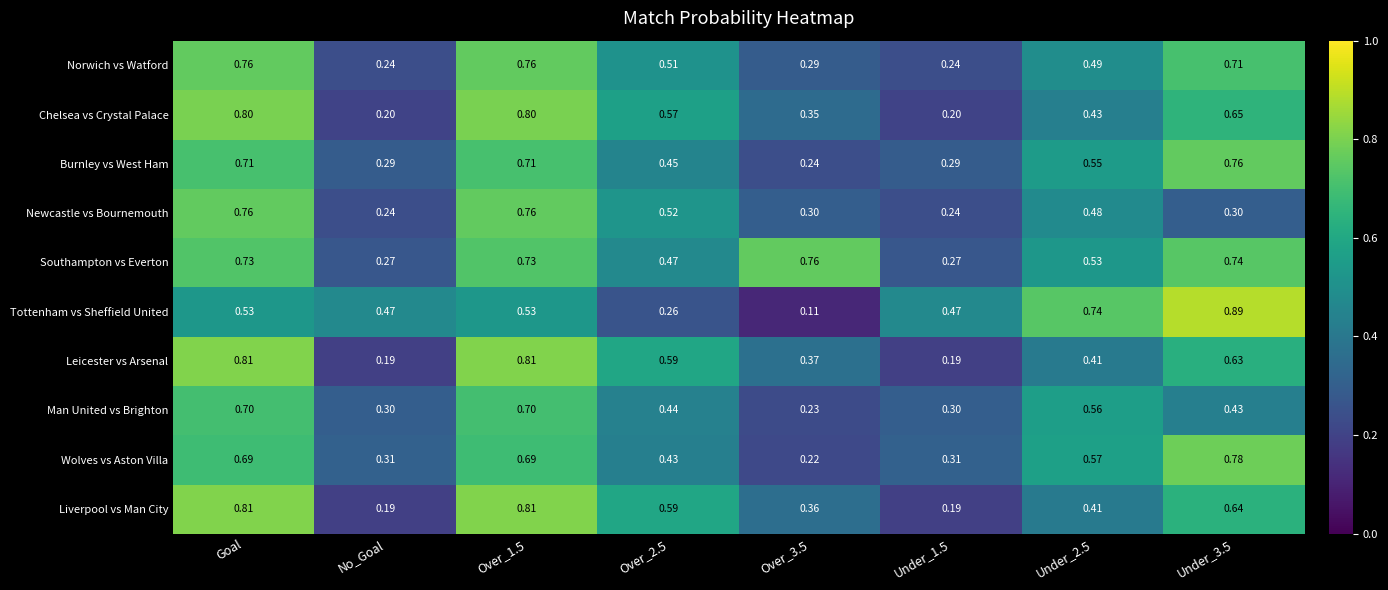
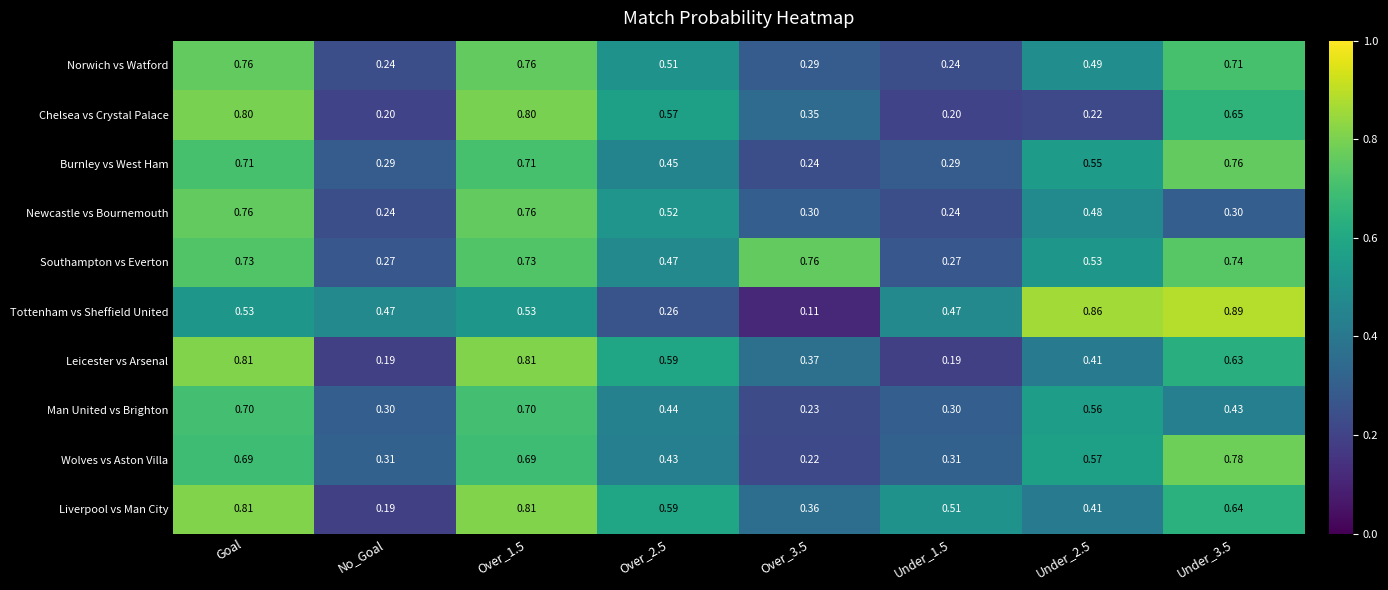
  {
    "Norwich vs Watford": {
      "Goal": 0.76,
      "No_Goal": 0.24,
      "Over_1.5": 0.76,
      "Over_2.5": 0.51,
      "Over_3.5": 0.29,
      "Under_1.5": 0.24,
      "Under_2.5": 0.49,
      "Under_3.5": 0.71
    },
    "Chelsea vs Crystal Palace": {
      "Goal": 0.80,
      "No_Goal": 0.20,
      "Over_1.5": 0.80,
      "Over_2.5": 0.57,
      "Over_3.5": 0.35,
      "Under_1.5": 0.20,
-     "Under_2.5": 0.43,
+     "Under_2.5": 0.22,
      "Under_3.5": 0.65
    },
    "Burnley vs West Ham": {
      "Goal": 0.71,
      "No_Goal": 0.29,
      "Over_1.5": 0.71,
      "Over_2.5": 0.45,
      "Over_3.5": 0.24,
      "Under_1.5": 0.29,
      "Under_2.5": 0.55,
      "Under_3.5": 0.76
    },
    "Newcastle vs Bournemouth": {
      "Goal": 0.76,
      "No_Goal": 0.24,
      "Over_1.5": 0.76,
      "Over_2.5": 0.52,
      "Over_3.5": 0.30,
      "Under_1.5": 0.24,
      "Under_2.5": 0.48,
      "Under_3.5": 0.30
    },
    "Southampton vs Everton": {
      "Goal": 0.73,
      "No_Goal": 0.27,
      "Over_1.5": 0.73,
      "Over_2.5": 0.47,
      "Over_3.5": 0.76,
      "Under_1.5": 0.27,
      "Under_2.5": 0.53,
      "Under_3.5": 0.74
    },
    "Tottenham vs Sheffield United": {
      "Goal": 0.53,
      "No_Goal": 0.47,
      "Over_1.5": 0.53,
      "Over_2.5": 0.26,
      "Over_3.5": 0.11,
      "Under_1.5": 0.47,
-     "Under_2.5": 0.74,
+     "Under_2.5": 0.86,
      "Under_3.5": 0.89
    },
    "Leicester vs Arsenal": {
      "Goal": 0.81,
      "No_Goal": 0.19,
      "Over_1.5": 0.81,
      "Over_2.5": 0.59,
      "Over_3.5": 0.37,
      "Under_1.5": 0.19,
      "Under_2.5": 0.41,
      "Under_3.5": 0.63
    },
    "Man United vs Brighton": {
      "Goal": 0.70,
      "No_Goal": 0.30,
      "Over_1.5": 0.70,
      "Over_2.5": 0.44,
      "Over_3.5": 0.23,
      "Under_1.5": 0.30,
      "Under_2.5": 0.56,
      "Under_3.5": 0.43
    },
    "Wolves vs Aston Villa": {
      "Goal": 0.69,
      "No_Goal": 0.31,
      "Over_1.5": 0.69,
      "Over_2.5": 0.43,
      "Over_3.5": 0.22,
      "Under_1.5": 0.31,
      "Under_2.5": 0.57,
      "Under_3.5": 0.78
    },
    "Liverpool vs Man City": {
      "Goal": 0.81,
      "No_Goal": 0.19,
      "Over_1.5": 0.81,
      "Over_2.5": 0.59,
      "Over_3.5": 0.36,
-     "Under_1.5": 0.19,
+     "Under_1.5": 0.51,
      "Under_2.5": 0.41,
      "Under_3.5": 0.64
    }
  }
